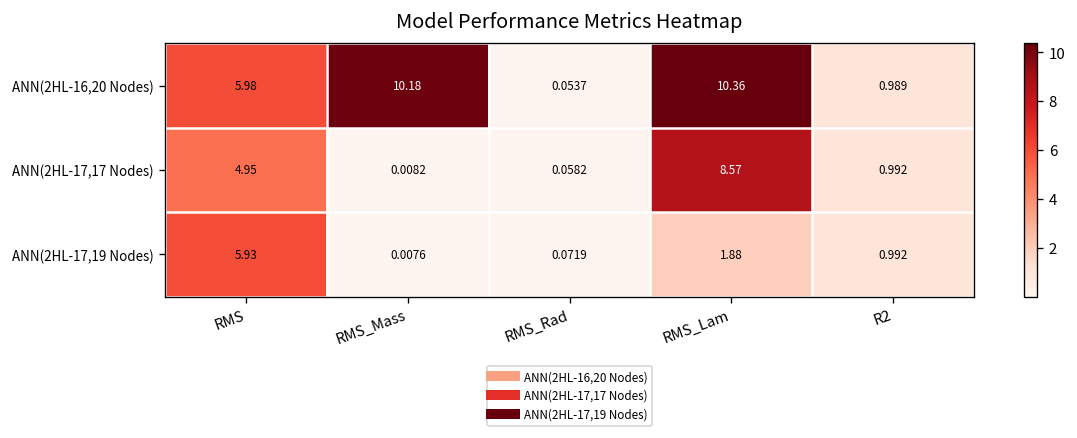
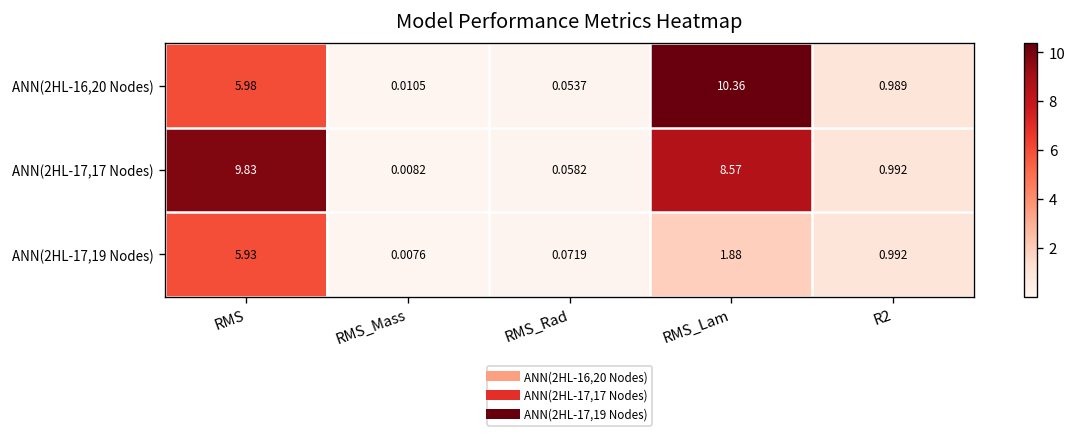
  {
    "ANN(2HL-16,20 Nodes)": {
      "RMS": 5.98,
-     "RMS_Mass": 10.18,
+     "RMS_Mass": 0.0105,
      "RMS_Rad": 0.0537,
      "RMS_Lam": 10.36,
      "R2": 0.989
    },
    "ANN(2HL-17,17 Nodes)": {
-     "RMS": 4.95,
+     "RMS": 9.83,
      "RMS_Mass": 0.0082,
      "RMS_Rad": 0.0582,
      "RMS_Lam": 8.57,
      "R2": 0.992
    },
    "ANN(2HL-17,19 Nodes)": {
      "RMS": 5.93,
      "RMS_Mass": 0.0076,
      "RMS_Rad": 0.0719,
      "RMS_Lam": 1.88,
      "R2": 0.992
    }
  }
